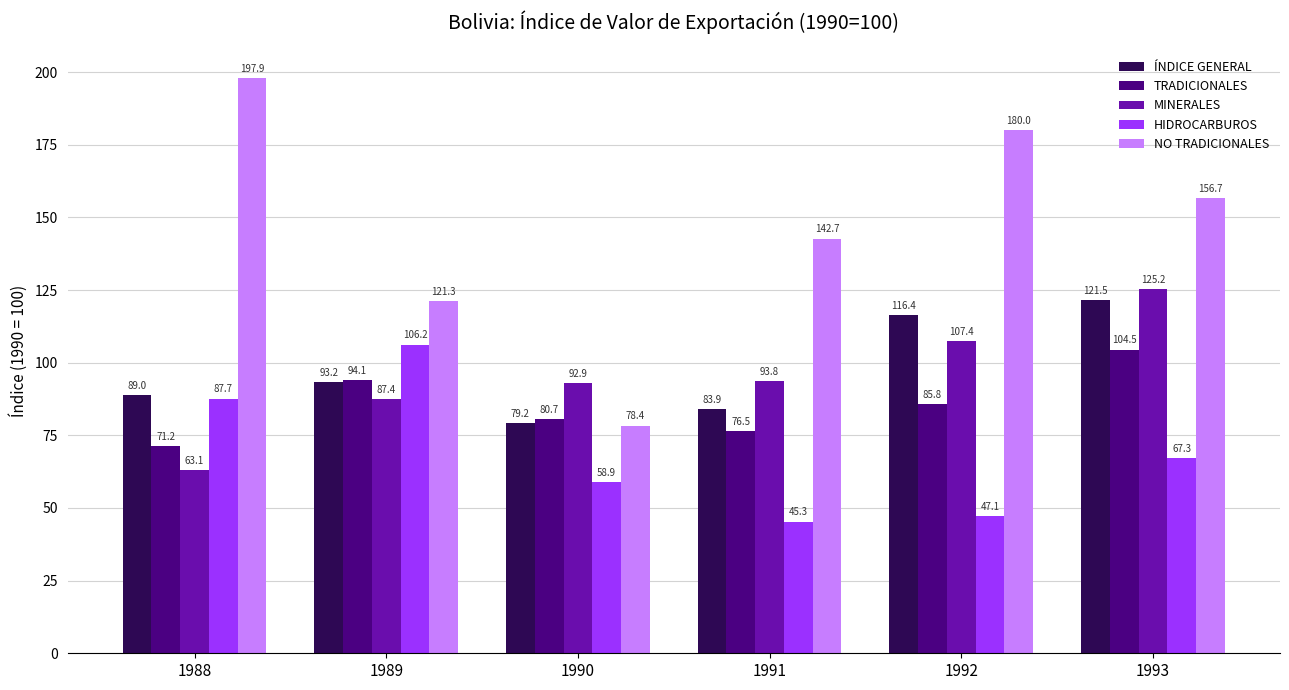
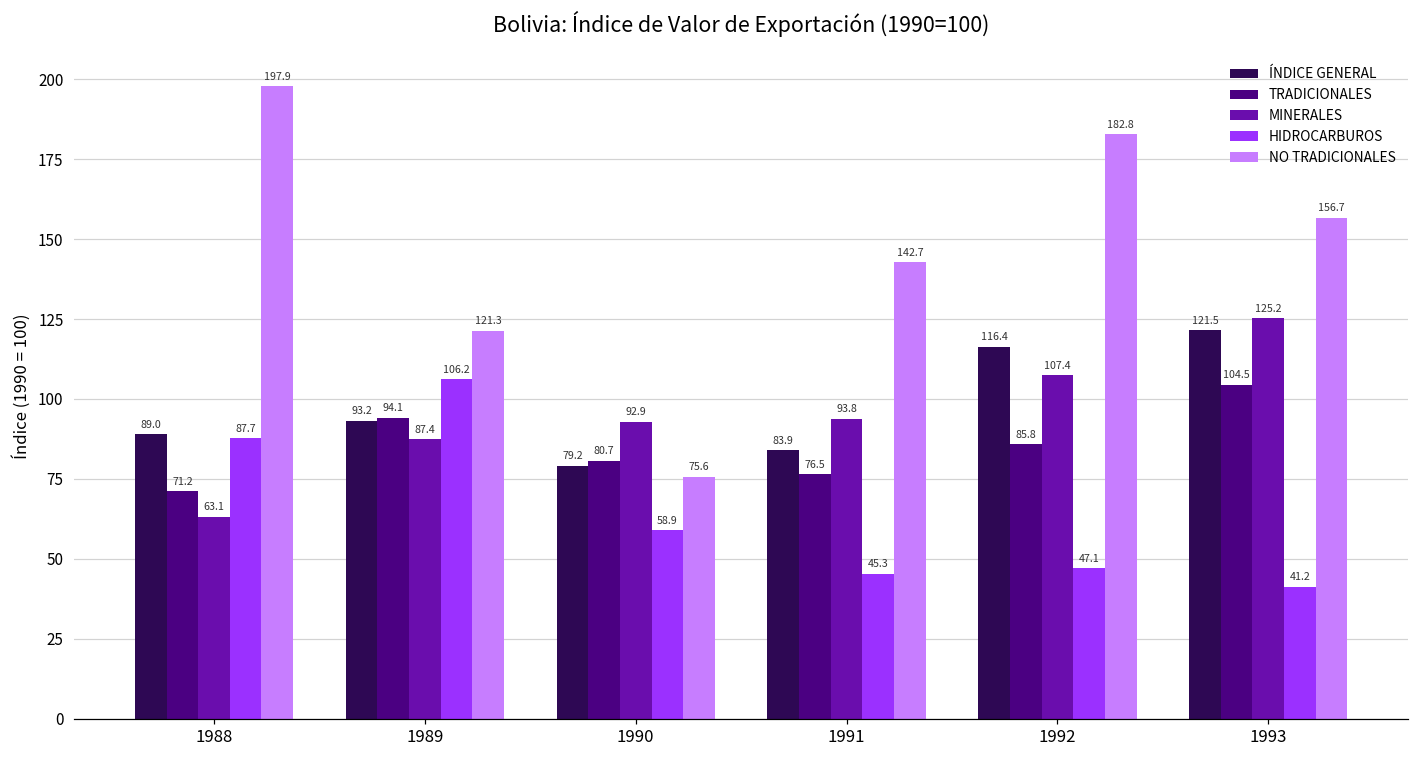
  {
    "HIDROCARBUROS": {
      "1988": 87.7,
      "1989": 106.2,
      "1990": 58.9,
      "1991": 45.3,
      "1992": 47.1,
-     "1993": 67.3
+     "1993": 41.2
    },
    "NO TRADICIONALES": {
      "1988": 197.9,
      "1989": 121.3,
-     "1990": 78.4,
+     "1990": 75.6,
      "1991": 142.7,
-     "1992": 180.0,
+     "1992": 182.8,
      "1993": 156.7
    }
  }
